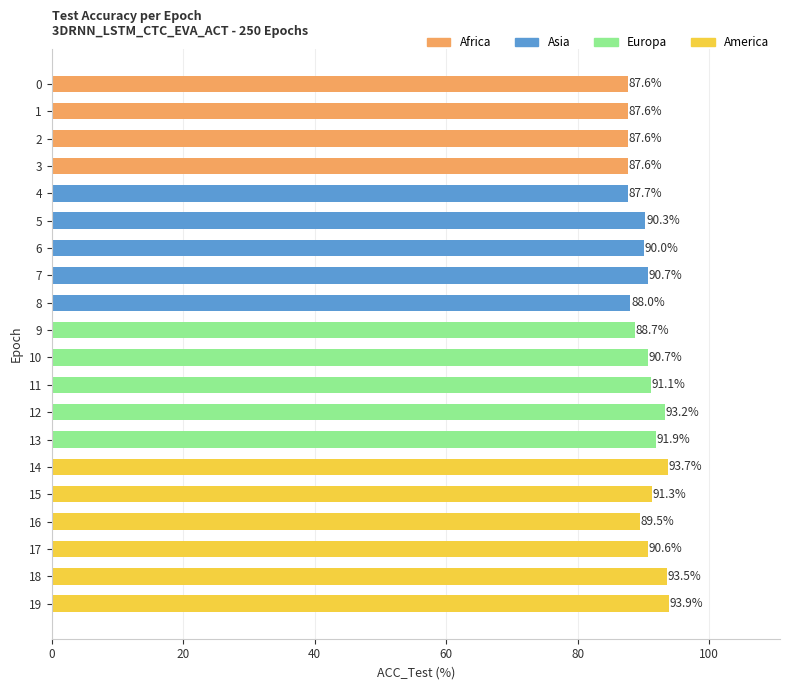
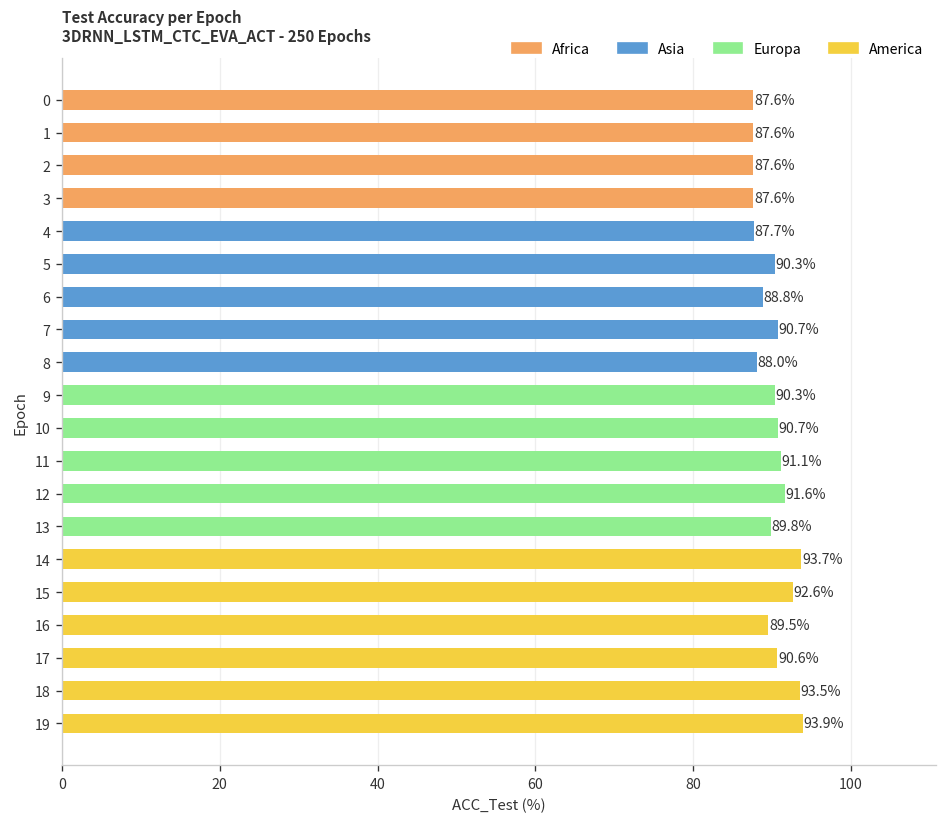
  {
    "0": "87.6%",
    "1": "87.6%",
    "2": "87.6%",
    "3": "87.6%",
    "4": "87.7%",
    "5": "90.3%",
-   "6": "90.0%",
+   "6": "88.8%",
    "7": "90.7%",
    "8": "88.0%",
-   "9": "88.7%",
+   "9": "90.3%",
    "10": "90.7%",
    "11": "91.1%",
-   "12": "93.2%",
-   "13": "91.9%",
+   "12": "91.6%",
+   "13": "89.8%",
    "14": "93.7%",
-   "15": "91.3%",
+   "15": "92.6%",
    "16": "89.5%",
    "17": "90.6%",
    "18": "93.5%",
    "19": "93.9%"
  }
